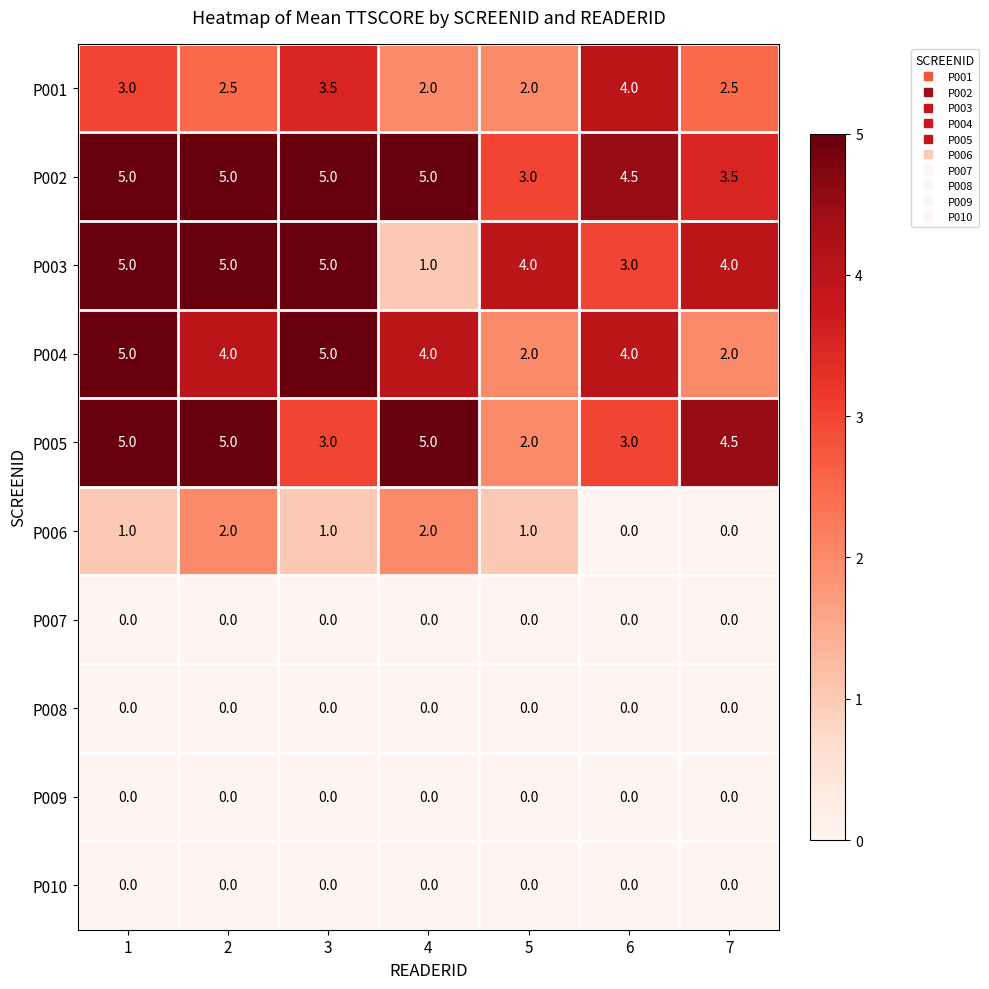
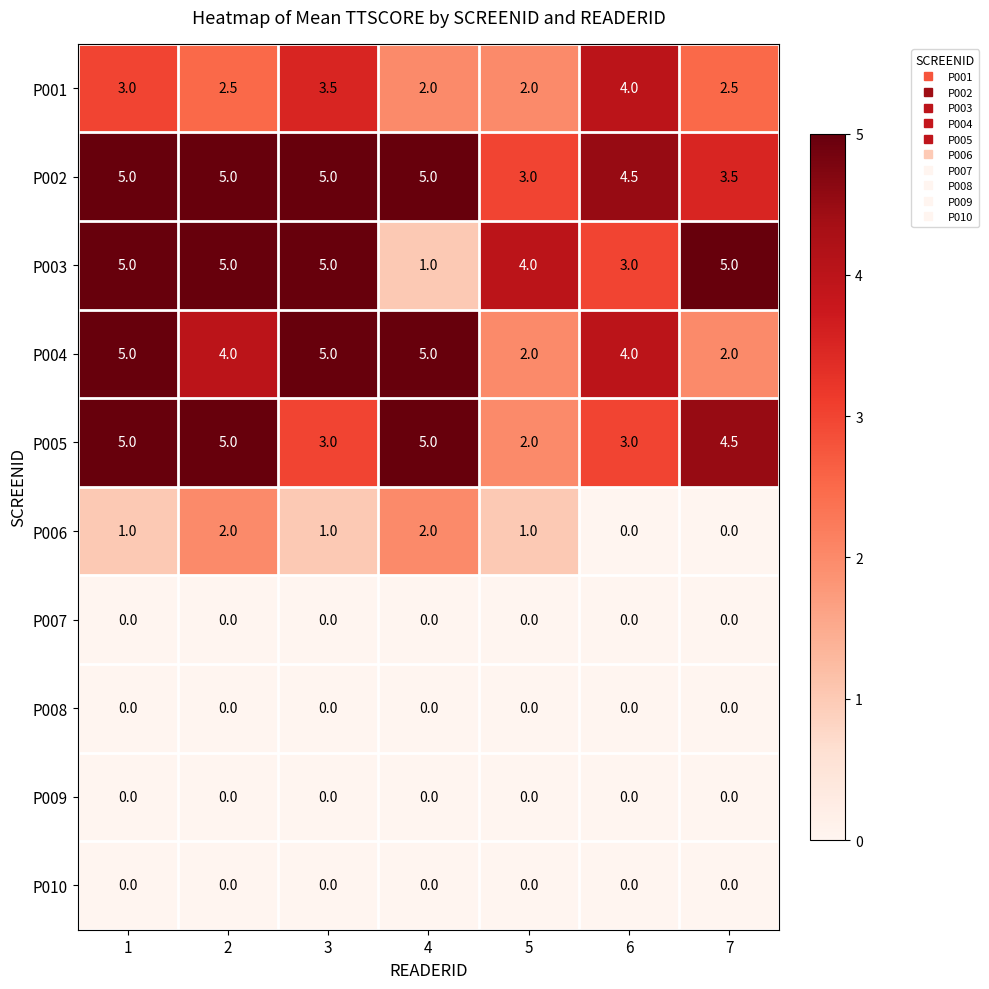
  {
    "P001": {
      "1": 3.0,
      "2": 2.5,
      "3": 3.5,
      "4": 2.0,
      "5": 2.0,
      "6": 4.0,
      "7": 2.5
    },
    "P002": {
      "1": 5.0,
      "2": 5.0,
      "3": 5.0,
      "4": 5.0,
      "5": 3.0,
      "6": 4.5,
      "7": 3.5
    },
    "P003": {
      "1": 5.0,
      "2": 5.0,
      "3": 5.0,
      "4": 1.0,
      "5": 4.0,
      "6": 3.0,
-     "7": 4.0
+     "7": 5.0
    },
    "P004": {
      "1": 5.0,
      "2": 4.0,
      "3": 5.0,
-     "4": 4.0,
+     "4": 5.0,
      "5": 2.0,
      "6": 4.0,
      "7": 2.0
    },
    "P005": {
      "1": 5.0,
      "2": 5.0,
      "3": 3.0,
      "4": 5.0,
      "5": 2.0,
      "6": 3.0,
      "7": 4.5
    },
    "P006": {
      "1": 1.0,
      "2": 2.0,
      "3": 1.0,
      "4": 2.0,
      "5": 1.0,
      "6": 0.0,
      "7": 0.0
    },
    "P007": {
      "1": 0.0,
      "2": 0.0,
      "3": 0.0,
      "4": 0.0,
      "5": 0.0,
      "6": 0.0,
      "7": 0.0
    },
    "P008": {
      "1": 0.0,
      "2": 0.0,
      "3": 0.0,
      "4": 0.0,
      "5": 0.0,
      "6": 0.0,
      "7": 0.0
    },
    "P009": {
      "1": 0.0,
      "2": 0.0,
      "3": 0.0,
      "4": 0.0,
      "5": 0.0,
      "6": 0.0,
      "7": 0.0
    },
    "P010": {
      "1": 0.0,
      "2": 0.0,
      "3": 0.0,
      "4": 0.0,
      "5": 0.0,
      "6": 0.0,
      "7": 0.0
    }
  }
